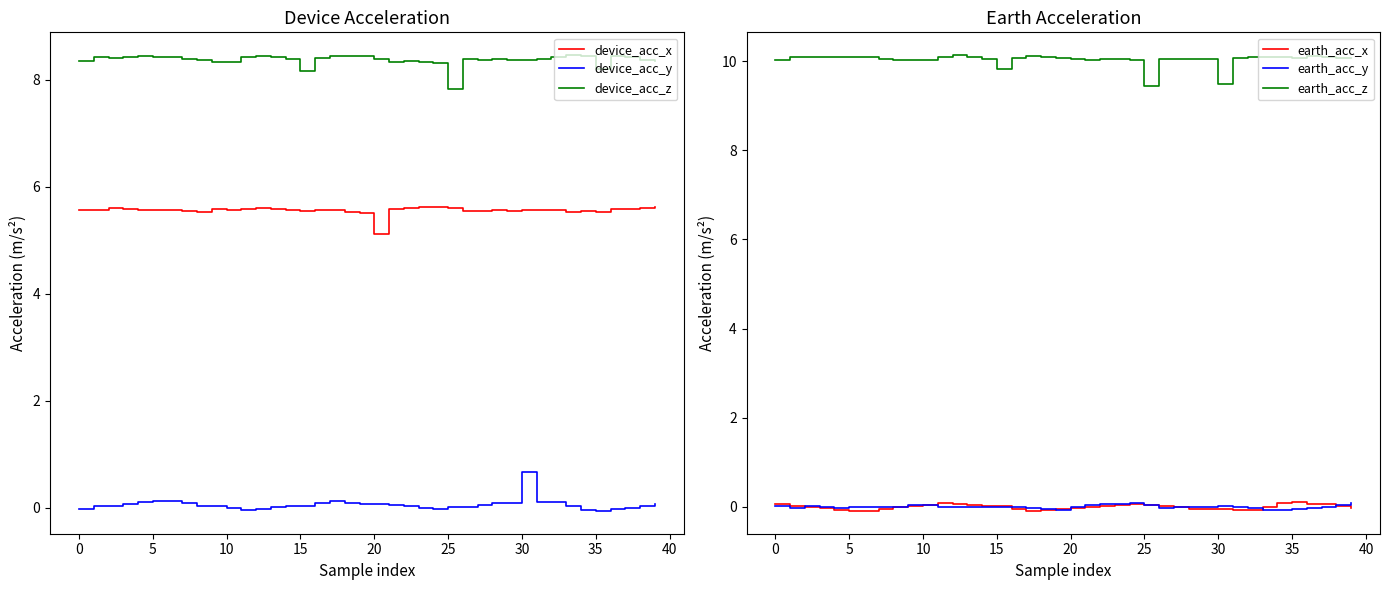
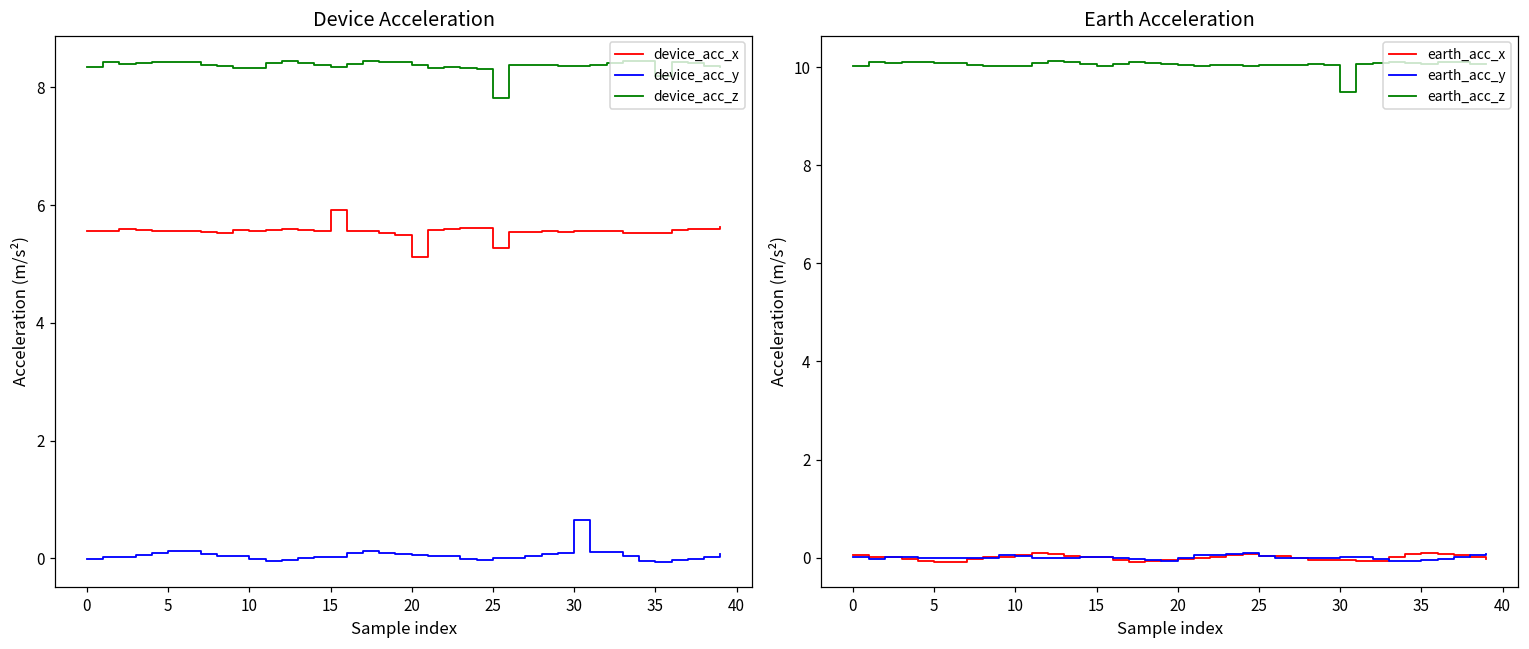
  {
    "Device Acceleration": {
      "device_acc_x": {
        "0": 5.6,
        "5": 5.6,
        "10": 5.6,
-       "15": 5.5,
+       "15": 5.9,
        "20": 5.1,
-       "25": 5.6,
+       "25": 5.3,
        "30": 5.6,
        "35": 5.5
      },
      "device_acc_y": {
        "0": 0.0,
        "5": 0.1,
        "10": 0.0,
        "15": 0.0,
        "20": 0.1,
        "25": 0.0,
        "30": 0.7,
        "35": -0.1
      },
      "device_acc_z": {
        "0": 8.4,
        "5": 8.4,
        "10": 8.3,
-       "15": 8.2,
+       "15": 8.4,
        "20": 8.4,
        "25": 7.8,
        "30": 8.4
      }
    },
    "Earth Acceleration": {
      "earth_acc_x": {
        "5": -0.1,
        "35": 0.1
      },
      "earth_acc_y": {
        "5": 0.0,
        "35": 0.0
      },
      "earth_acc_z": {
        "0": 10.0,
        "5": 10.1,
        "10": 10.0,
-       "15": 9.8,
+       "15": 10.0,
        "20": 10.0,
-       "25": 9.4,
+       "25": 10.1,
        "30": 9.5
      }
    }
  }
